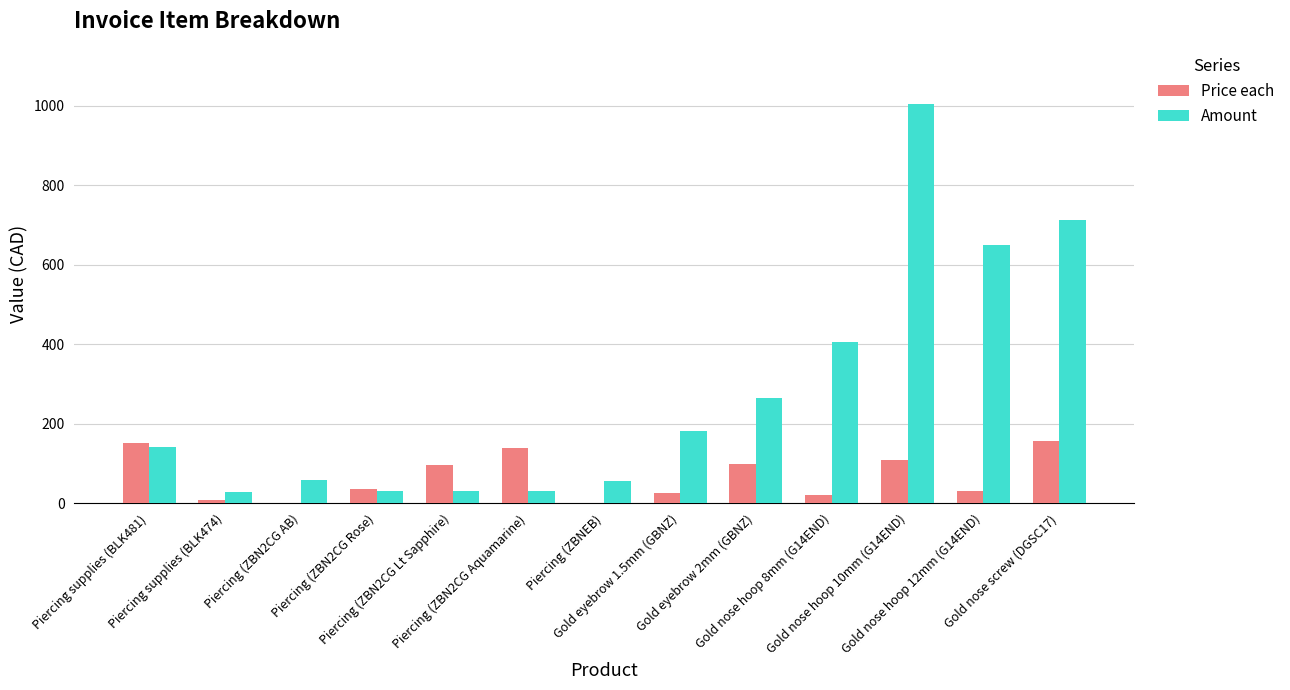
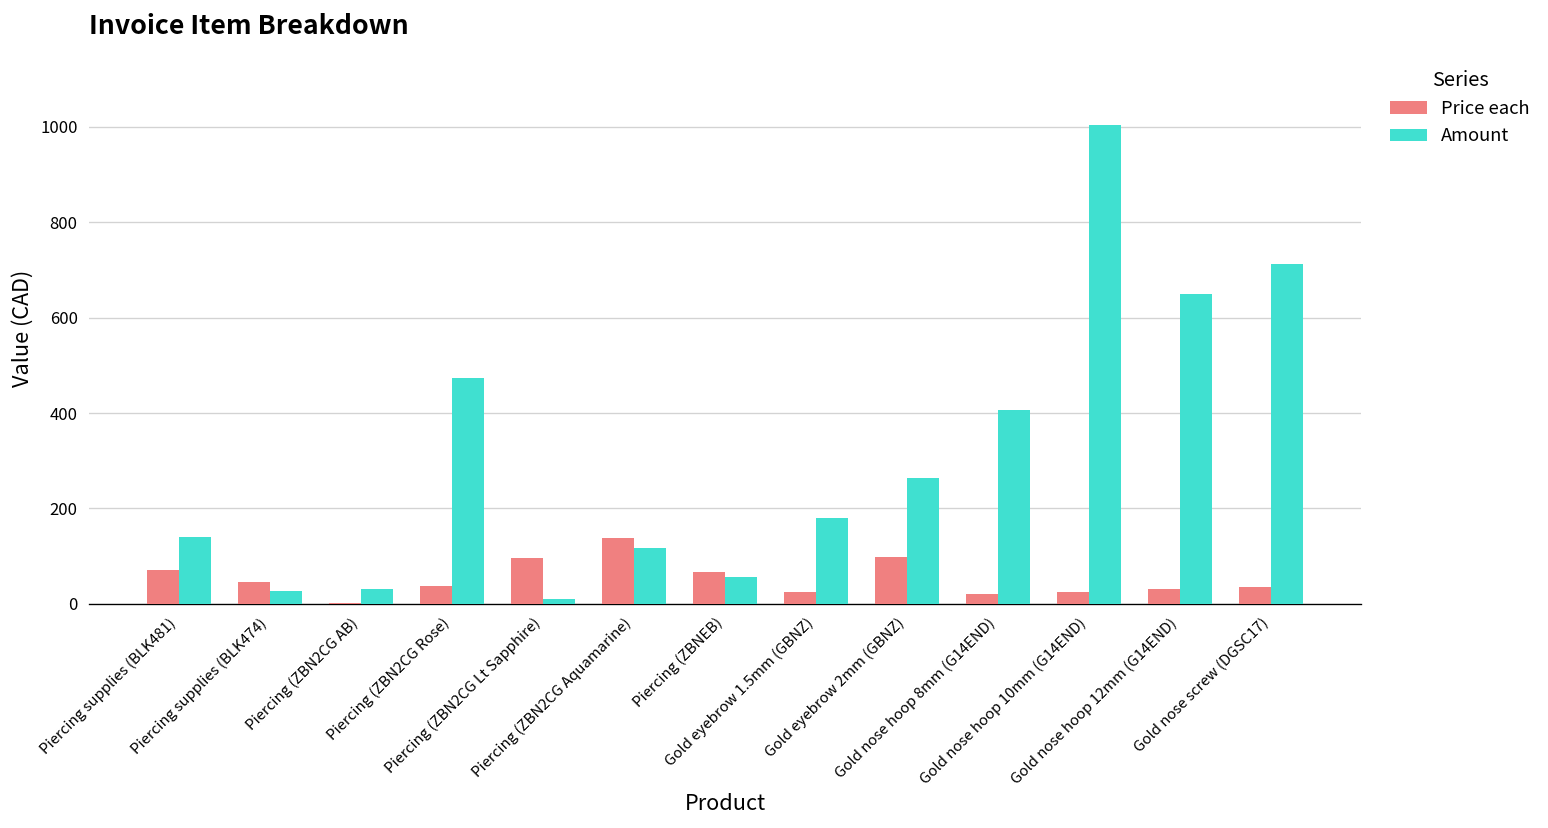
  {
    "Price each": {
-     "Piercing supplies (BLK481)": 150,
-     "Piercing supplies (BLK474)": 10,
+     "Piercing supplies (BLK481)": 70,
+     "Piercing supplies (BLK474)": 50,
      "Piercing (ZBN2CG Rose)": 40,
      "Piercing (ZBN2CG Lt Sapphire)": 100,
      "Piercing (ZBN2CG Aquamarine)": 140,
-     "Piercing (ZBNEB)": 0,
+     "Piercing (ZBNEB)": 70,
      "Gold eyebrow 1.5mm (GBNZ)": 20,
      "Gold eyebrow 2mm (GBNZ)": 100,
      "Gold nose hoop 8mm (G14END)": 20,
-     "Gold nose hoop 10mm (G14END)": 110,
+     "Gold nose hoop 10mm (G14END)": 30,
      "Gold nose hoop 12mm (G14END)": 30,
-     "Gold nose screw (DGSC17)": 160
+     "Gold nose screw (DGSC17)": 30
    },
    "Amount": {
      "Piercing supplies (BLK481)": 140,
      "Piercing supplies (BLK474)": 30,
-     "Piercing (ZBN2CG AB)": 60,
-     "Piercing (ZBN2CG Rose)": 30,
-     "Piercing (ZBN2CG Lt Sapphire)": 30,
-     "Piercing (ZBN2CG Aquamarine)": 30,
+     "Piercing (ZBN2CG AB)": 30,
+     "Piercing (ZBN2CG Rose)": 470,
+     "Piercing (ZBN2CG Lt Sapphire)": 10,
+     "Piercing (ZBN2CG Aquamarine)": 120,
      "Piercing (ZBNEB)": 60,
      "Gold eyebrow 1.5mm (GBNZ)": 180,
      "Gold eyebrow 2mm (GBNZ)": 260,
      "Gold nose hoop 8mm (G14END)": 410,
      "Gold nose hoop 10mm (G14END)": 1000,
      "Gold nose hoop 12mm (G14END)": 650,
      "Gold nose screw (DGSC17)": 710
    }
  }
